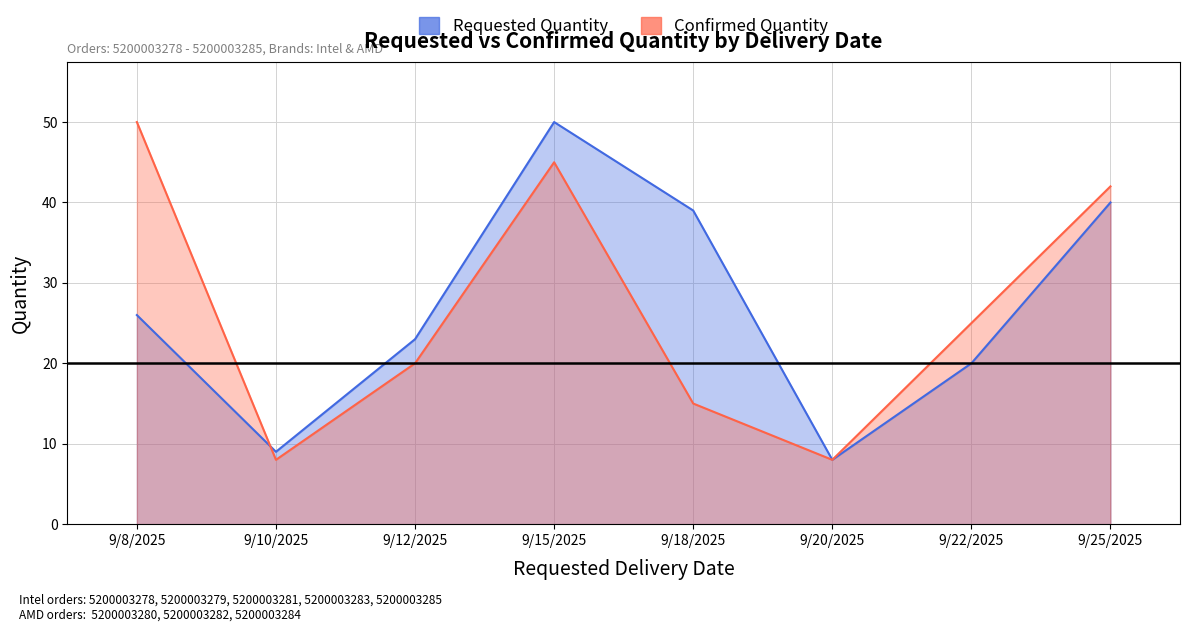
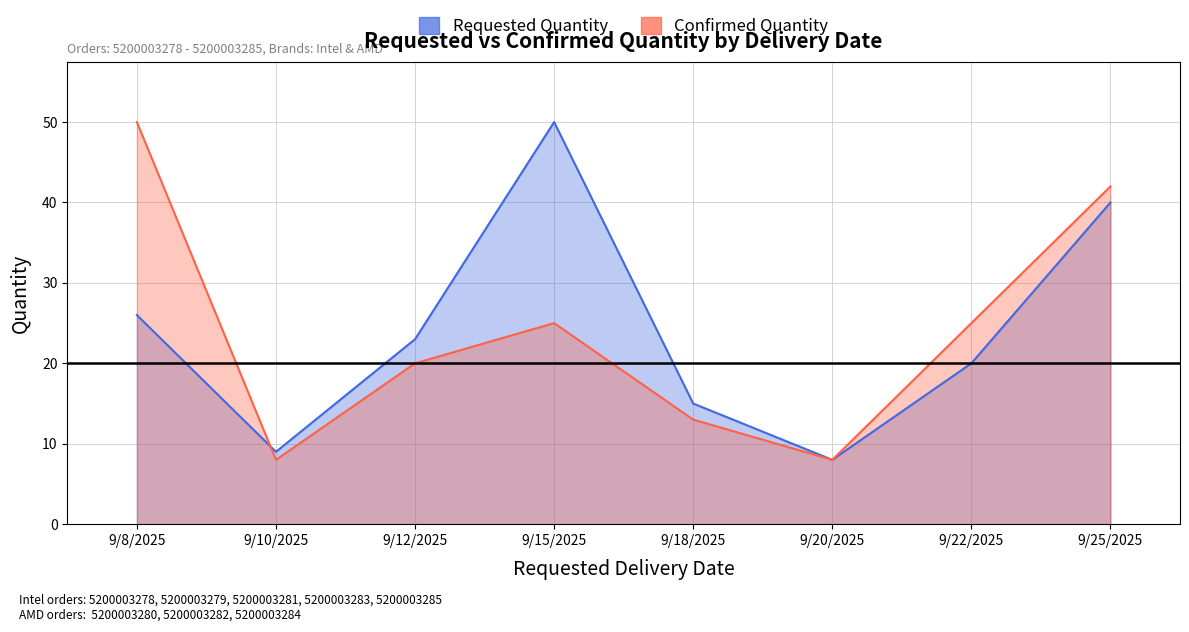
  {
    "Requested Quantity": {
      "9/8/2025": 26,
      "9/10/2025": 9,
      "9/12/2025": 23,
      "9/15/2025": 50,
-     "9/18/2025": 39,
+     "9/18/2025": 15,
      "9/22/2025": 20,
      "9/25/2025": 40
    },
    "Confirmed Quantity": {
      "9/8/2025": 50,
      "9/10/2025": 8,
      "9/12/2025": 20,
-     "9/15/2025": 45,
-     "9/18/2025": 15,
+     "9/15/2025": 25,
+     "9/18/2025": 13,
      "9/22/2025": 25,
      "9/25/2025": 42
    }
  }
